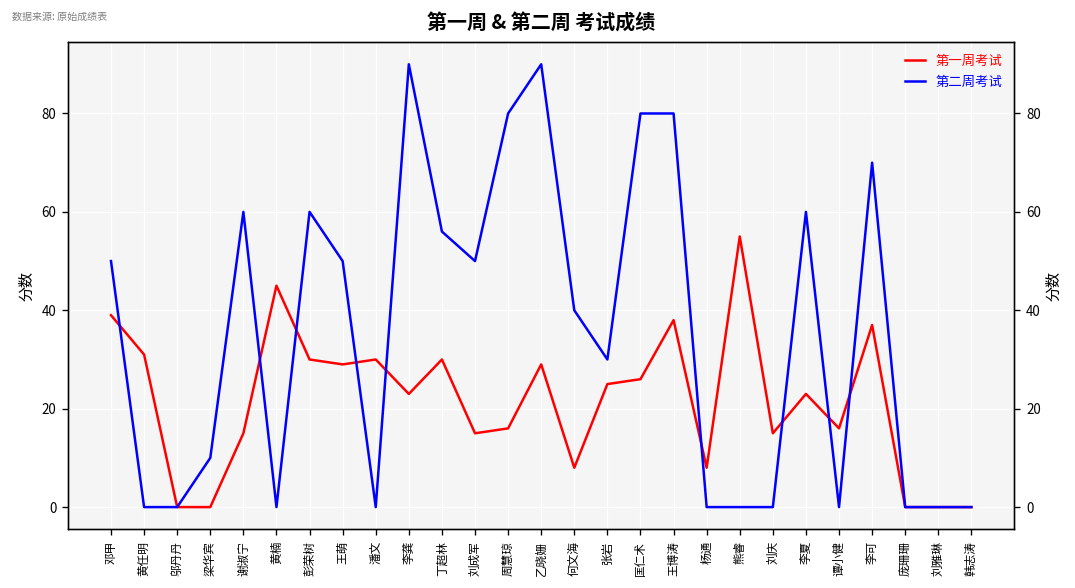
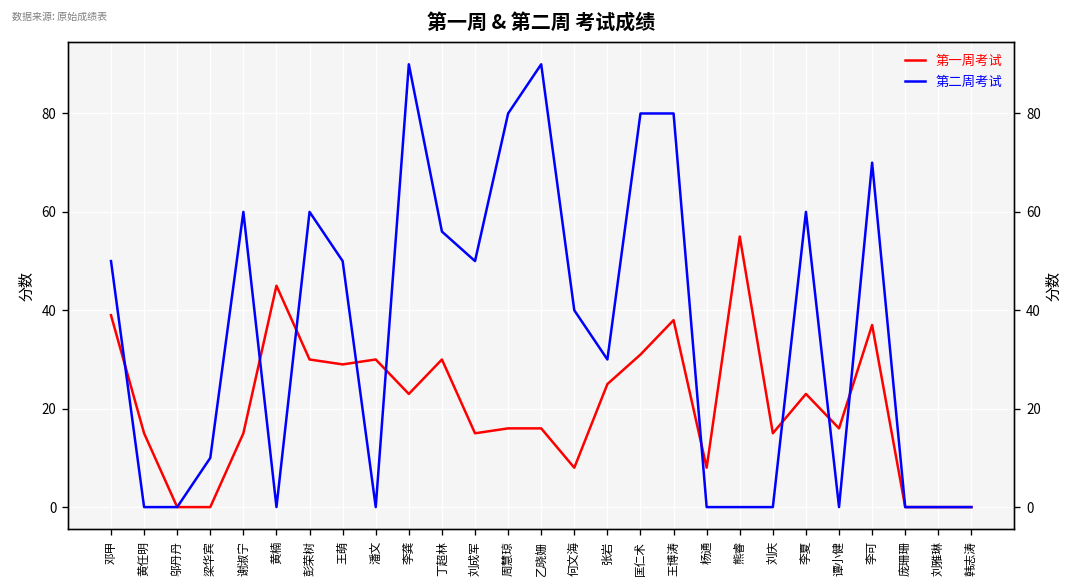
  {
    "第一周考试": {
      "邓甲": 39,
-     "黄任明": 31,
+     "黄任明": 15,
      "梁华宾": 0,
      "谢淑宁": 15,
      "黄楠": 45,
      "彭荣树": 30,
      "王萌": 29,
      "潘文": 30,
      "李龚": 23,
      "丁超林": 30,
      "刘成军": 15,
      "周慧琼": 16,
-     "乙晓姗": 29,
+     "乙晓姗": 16,
      "何文海": 8,
      "张岩": 25,
-     "匡仁术": 26,
+     "匡仁术": 31,
      "王博涛": 38,
      "杨通": 8,
      "熊睿": 55,
      "刘庆": 15,
      "李夏": 23,
      "谭小健": 16,
      "李可": 37
    },
    "第二周考试": {
      "邓甲": 50,
      "黄任明": 0,
      "梁华宾": 10,
      "谢淑宁": 60,
      "黄楠": 0,
      "彭荣树": 60,
      "王萌": 50,
      "潘文": 0,
      "李龚": 90,
      "丁超林": 56,
      "刘成军": 50,
      "周慧琼": 80,
      "乙晓姗": 90,
      "何文海": 40,
      "张岩": 30,
      "匡仁术": 80,
      "王博涛": 80,
      "杨通": 0,
      "熊睿": 0,
      "刘庆": 0,
      "李夏": 60,
      "谭小健": 0,
      "李可": 70
    }
  }
